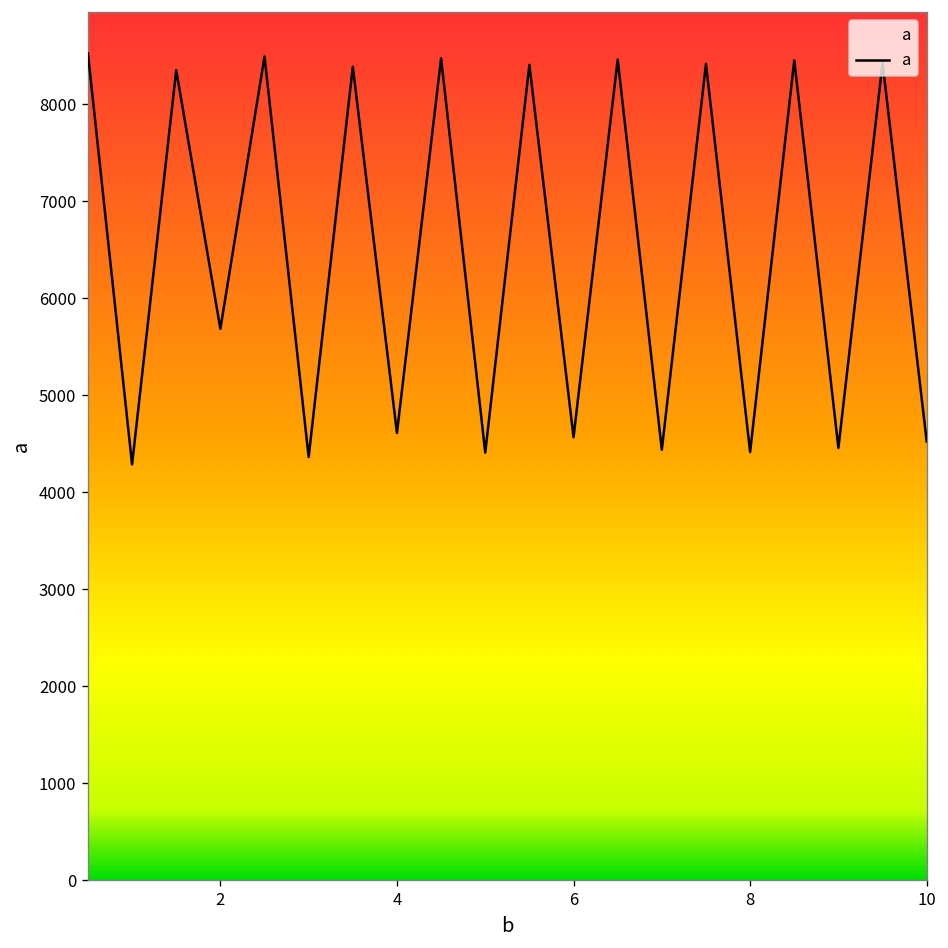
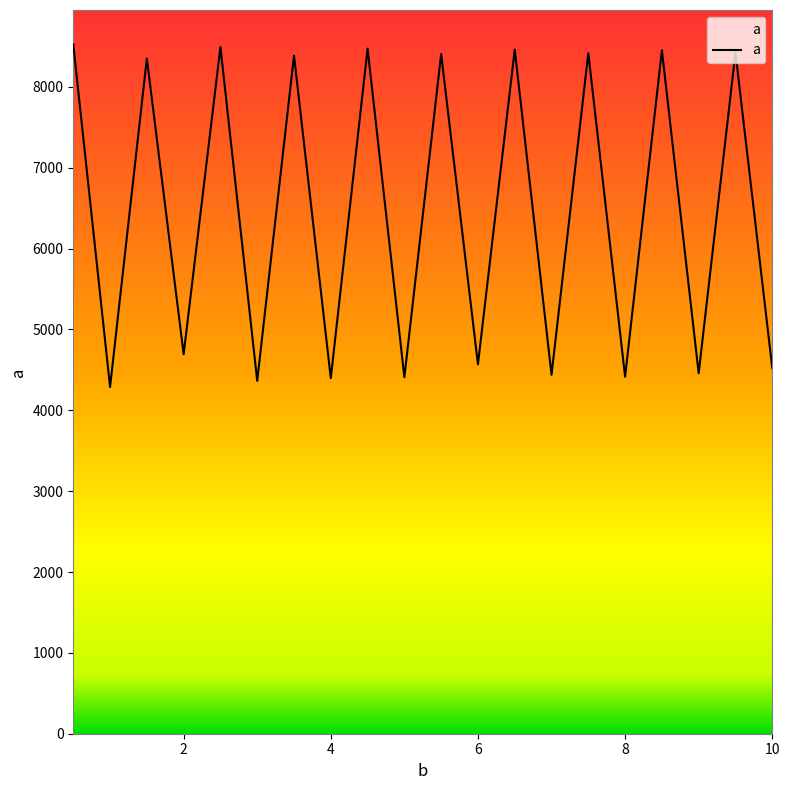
  {
-   "2": 5700,
-   "4": 4600,
+   "2": 4700,
+   "4": 4400,
    "6": 4600,
    "8": 4400,
    "10": 4500
  }
